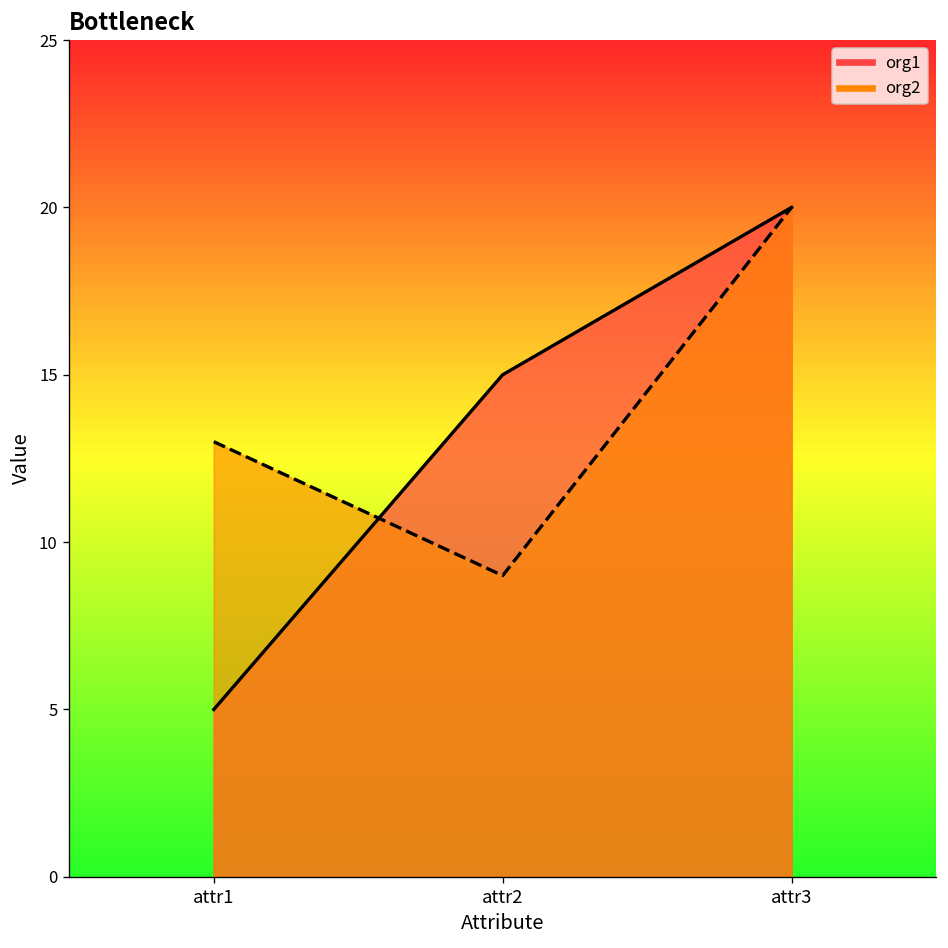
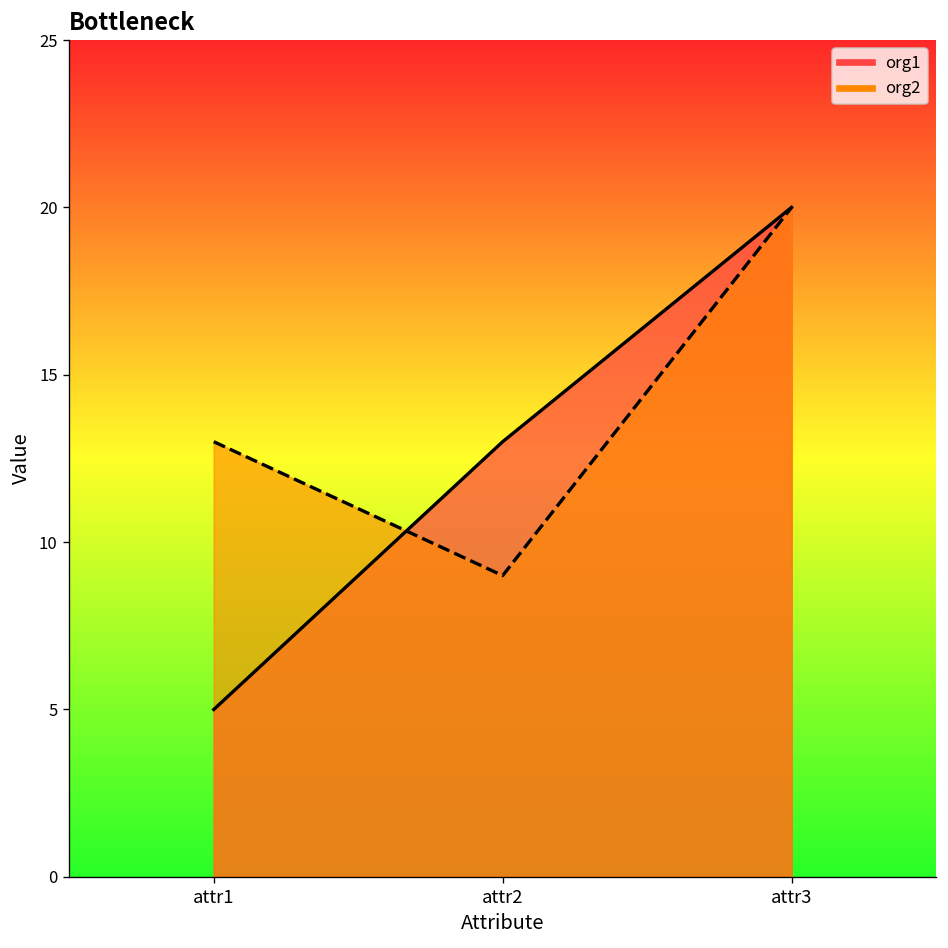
  {
    "org1": {
      "attr1": 5,
-     "attr2": 15
+     "attr2": 13
    },
    "org2": {
      "attr1": 13,
      "attr2": 9
    }
  }
